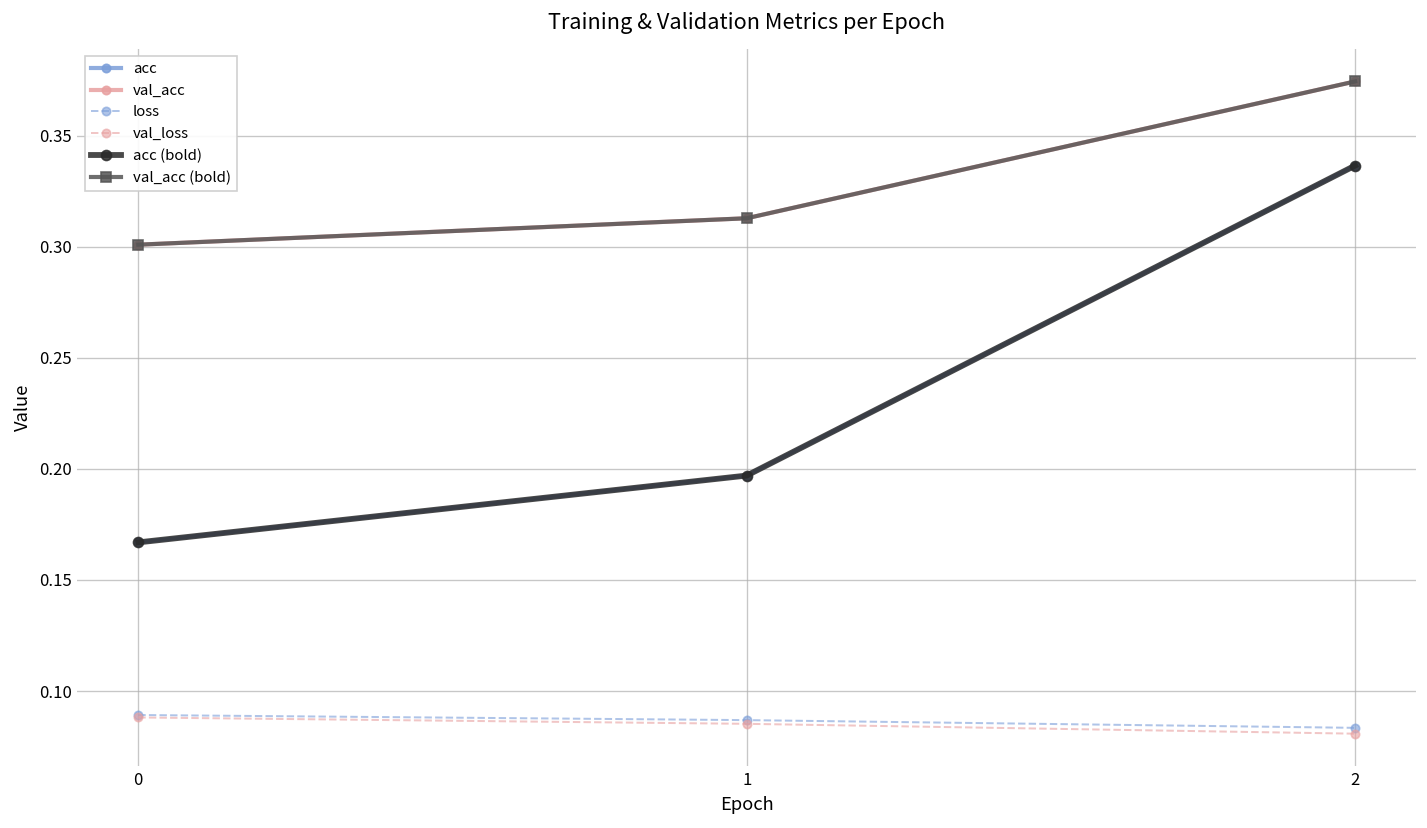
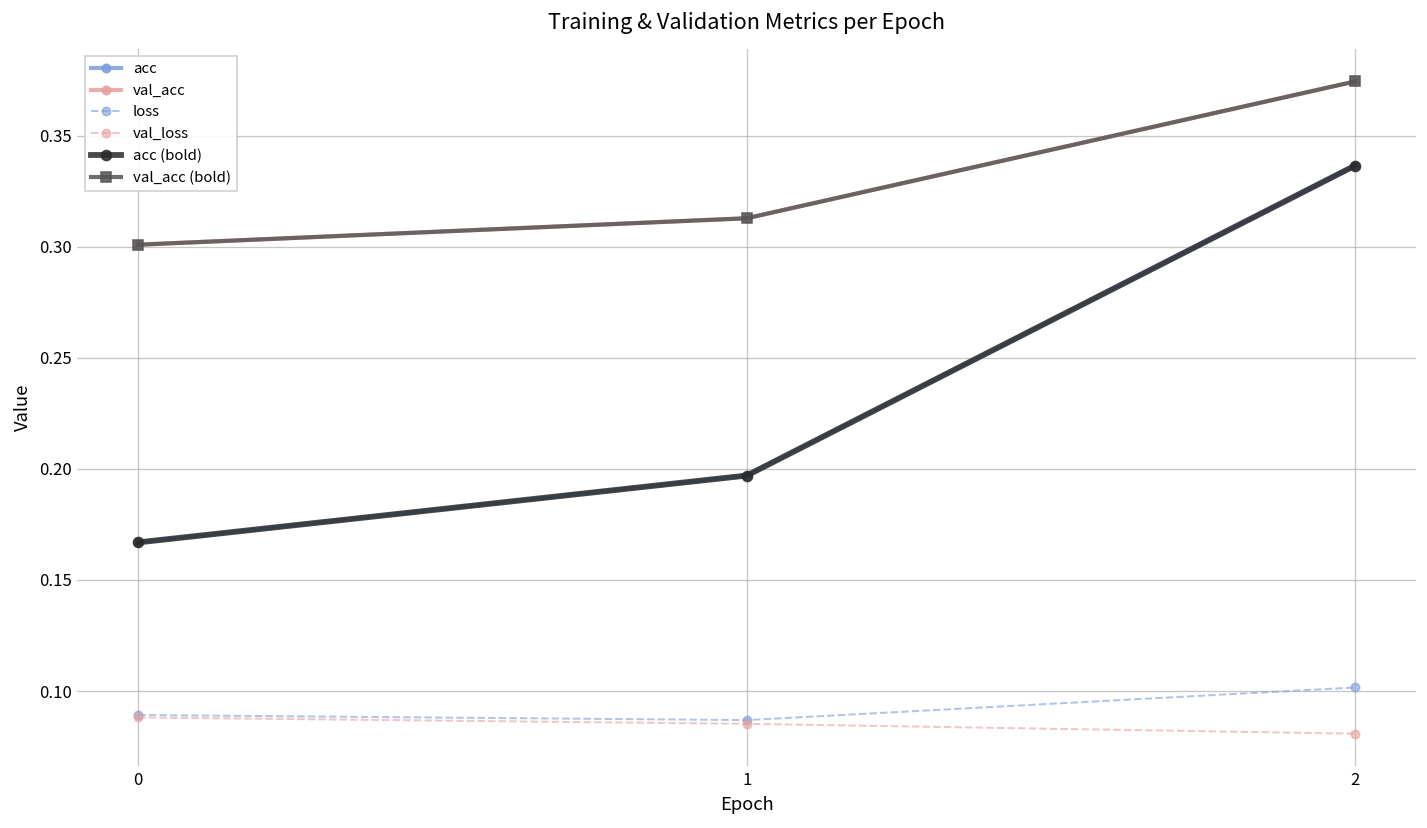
  {
    "acc (bold)": {
      "0": 0.167,
      "1": 0.197,
      "2": 0.337
    },
    "val_acc (bold)": {
      "0": 0.301,
      "1": 0.313,
      "2": 0.374
    },
    "loss": {
      "1": 0.087,
-     "2": 0.083
+     "2": 0.102
    },
    "val_loss": {
      "1": 0.085,
      "2": 0.081
    }
  }
